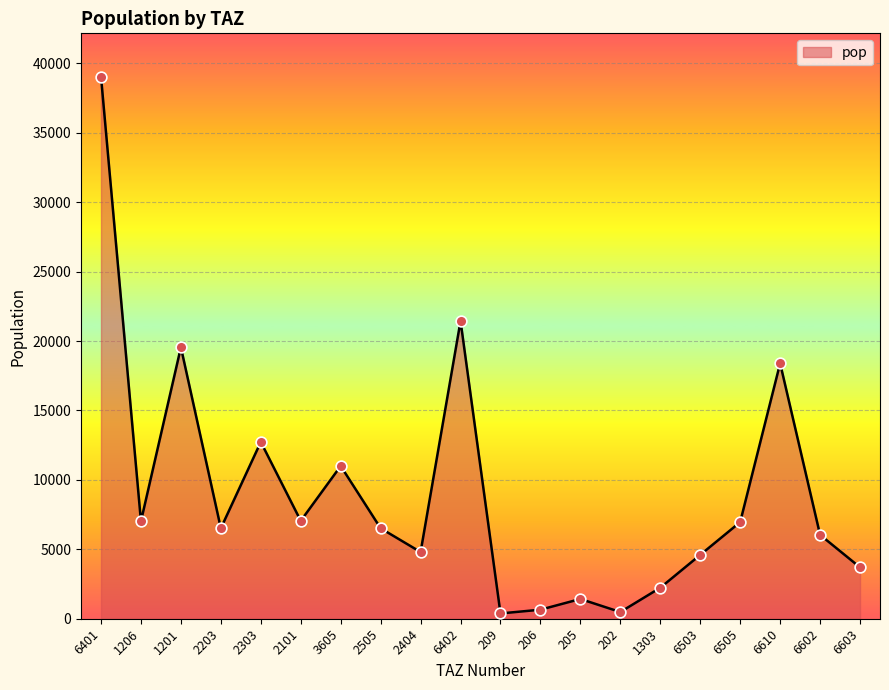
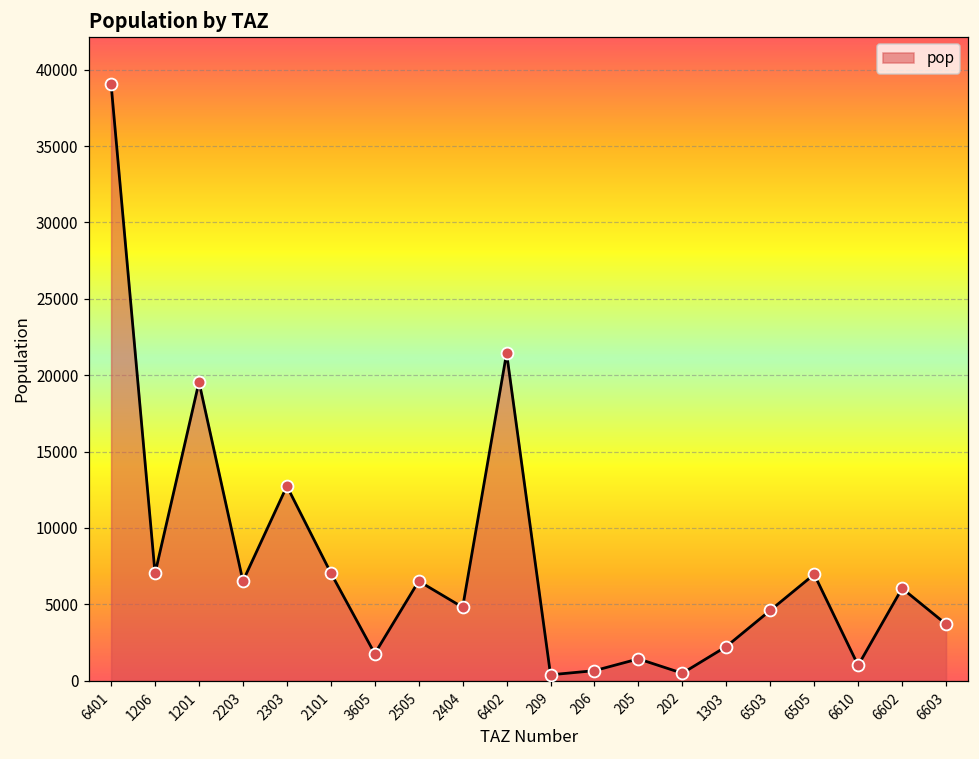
  {
    "6401": 39000,
    "1206": 7000,
    "1201": 19600,
    "2203": 6500,
    "2303": 12700,
    "2101": 7000,
-   "3605": 11000,
+   "3605": 1800,
    "2505": 6500,
    "2404": 4800,
    "6402": 21400,
    "209": 400,
    "206": 700,
    "205": 1400,
    "202": 500,
    "1303": 2200,
    "6503": 4600,
    "6505": 7000,
-   "6610": 18400,
+   "6610": 1000,
    "6602": 6000,
    "6603": 3700
  }
